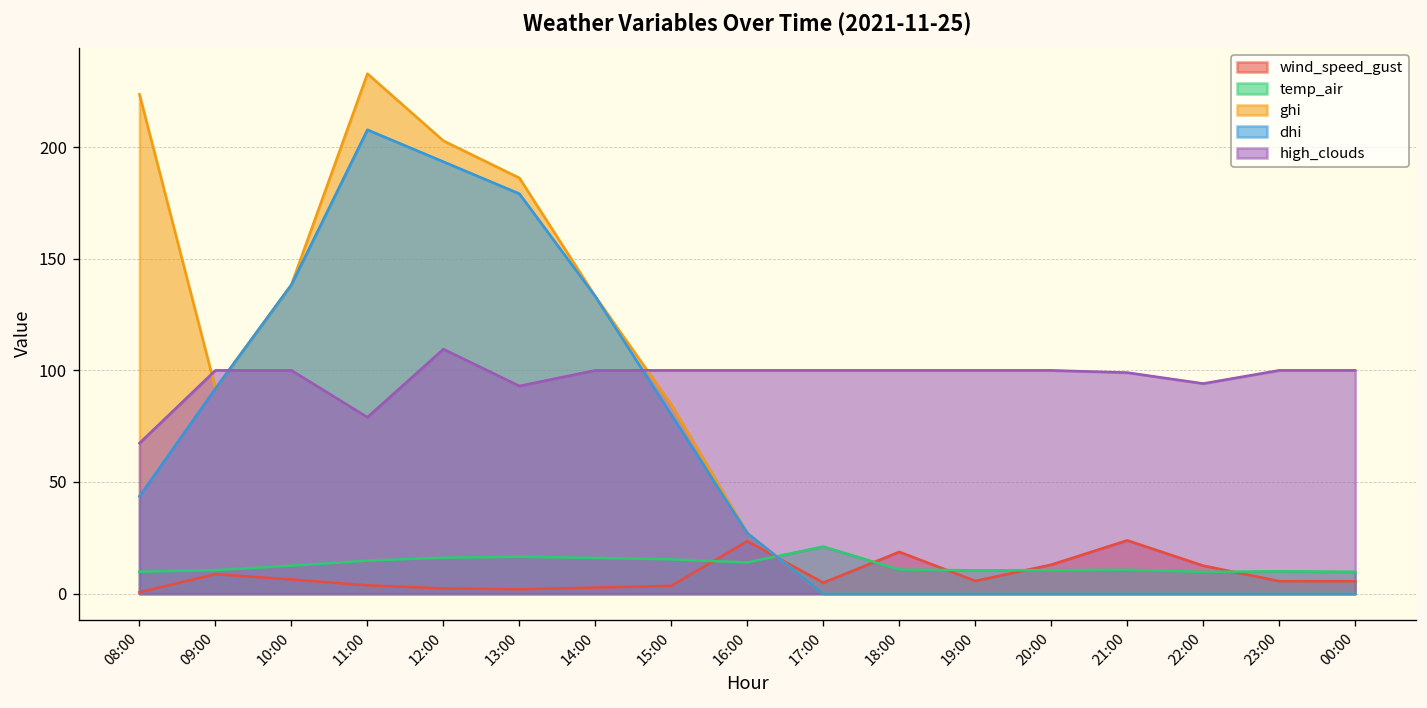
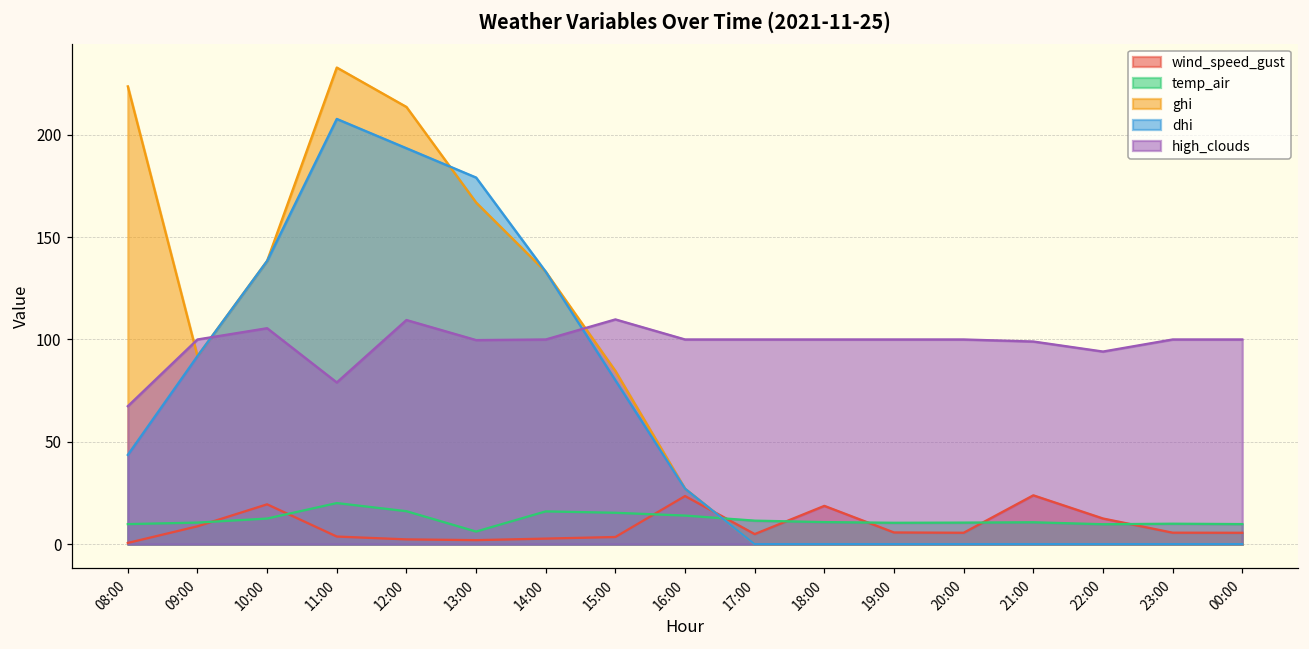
  {
    "wind_speed_gust": {
      "08:00": 1,
      "09:00": 9,
-     "10:00": 6,
+     "10:00": 19,
      "11:00": 4,
      "12:00": 2,
      "13:00": 2,
      "14:00": 3,
      "15:00": 3,
      "16:00": 23,
      "17:00": 5,
      "18:00": 19,
      "19:00": 6,
-     "20:00": 13,
+     "20:00": 6,
      "21:00": 24,
      "22:00": 13,
      "23:00": 6,
      "00:00": 6
    },
    "temp_air": {
      "08:00": 10,
      "09:00": 11,
      "10:00": 13,
-     "11:00": 15,
+     "11:00": 20,
      "12:00": 16,
-     "13:00": 16,
+     "13:00": 6,
      "14:00": 16,
      "15:00": 15,
      "16:00": 14,
-     "17:00": 21,
+     "17:00": 11,
      "18:00": 11,
      "19:00": 10,
      "20:00": 11,
      "21:00": 11,
      "22:00": 10,
      "23:00": 10,
      "00:00": 10
    },
    "ghi": {
      "08:00": 224,
      "11:00": 233,
-     "12:00": 203,
-     "13:00": 186,
+     "12:00": 214,
+     "13:00": 167,
      "15:00": 85
    },
    "dhi": {
      "08:00": 44,
      "11:00": 208,
      "12:00": 193,
      "13:00": 179,
      "15:00": 80
    },
    "high_clouds": {
      "08:00": 67,
      "09:00": 100,
-     "10:00": 100,
+     "10:00": 106,
      "11:00": 79,
      "12:00": 110,
-     "13:00": 93,
+     "13:00": 100,
      "14:00": 100,
-     "15:00": 100,
+     "15:00": 110,
      "16:00": 100,
      "17:00": 100,
      "18:00": 100,
      "19:00": 100,
      "20:00": 100,
      "21:00": 99,
      "22:00": 94,
      "23:00": 100,
      "00:00": 100
    }
  }
